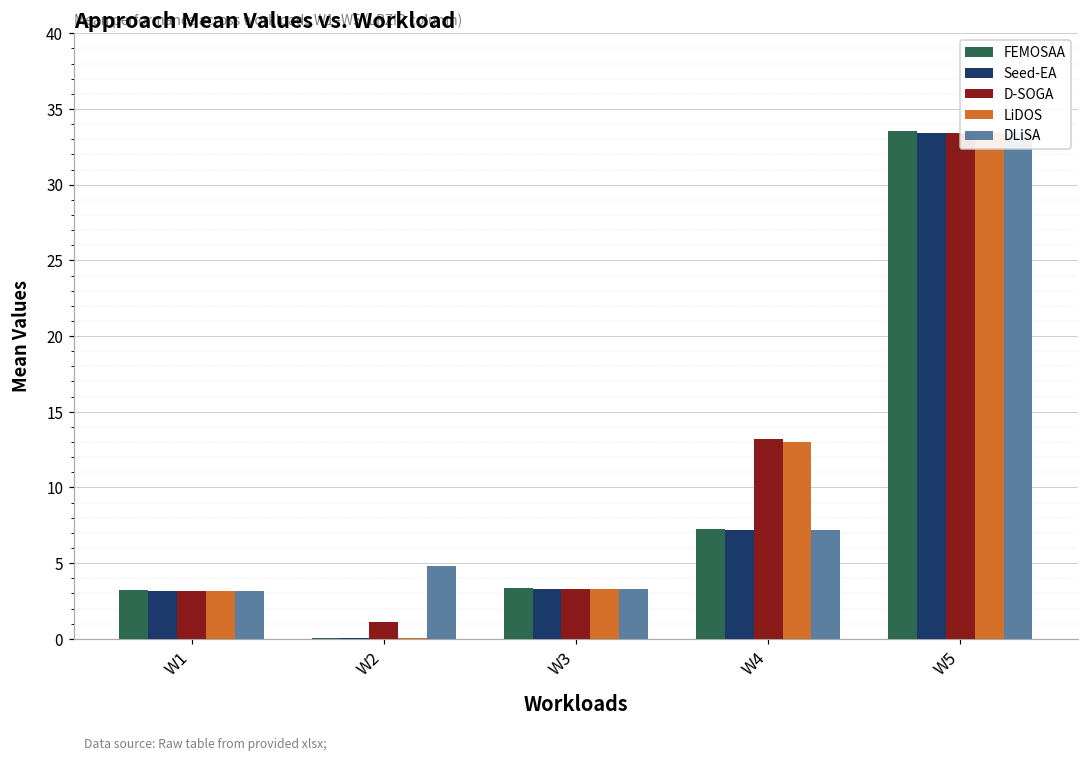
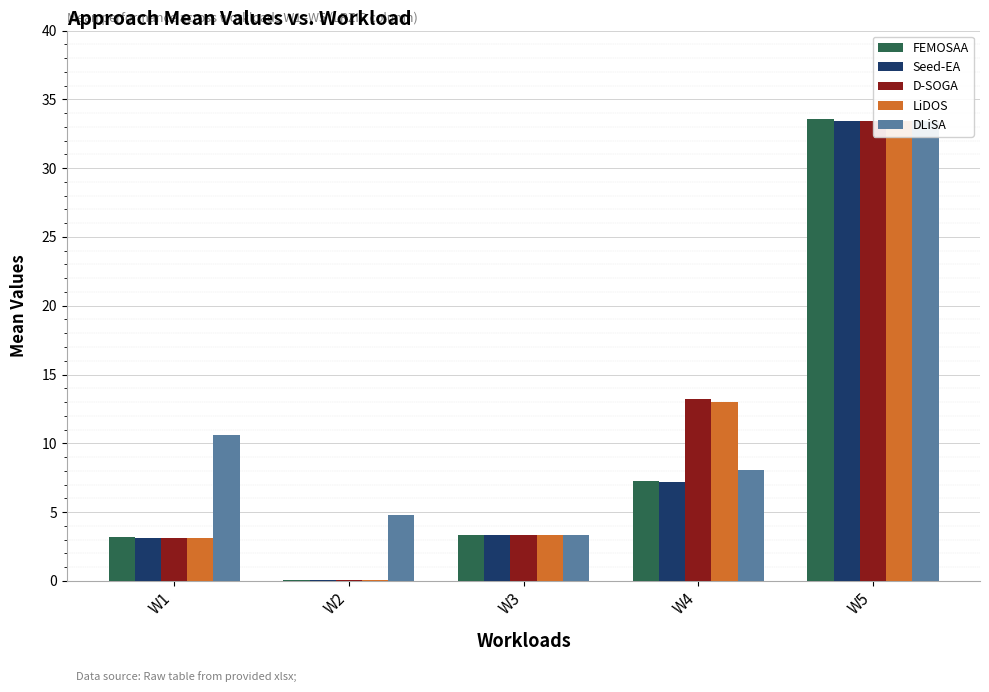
  {
    "D-SOGA": {
      "W1": 3.1,
-     "W2": 1.1,
+     "W2": 0.0,
      "W3": 3.3,
      "W4": 13.2
    },
    "LiDOS": {
      "W1": 3.1,
      "W3": 3.3,
      "W4": 13.0
    },
    "DLiSA": {
-     "W1": 3.1,
+     "W1": 10.6,
      "W2": 4.8,
      "W3": 3.3,
-     "W4": 7.2
+     "W4": 8.0
    }
  }
